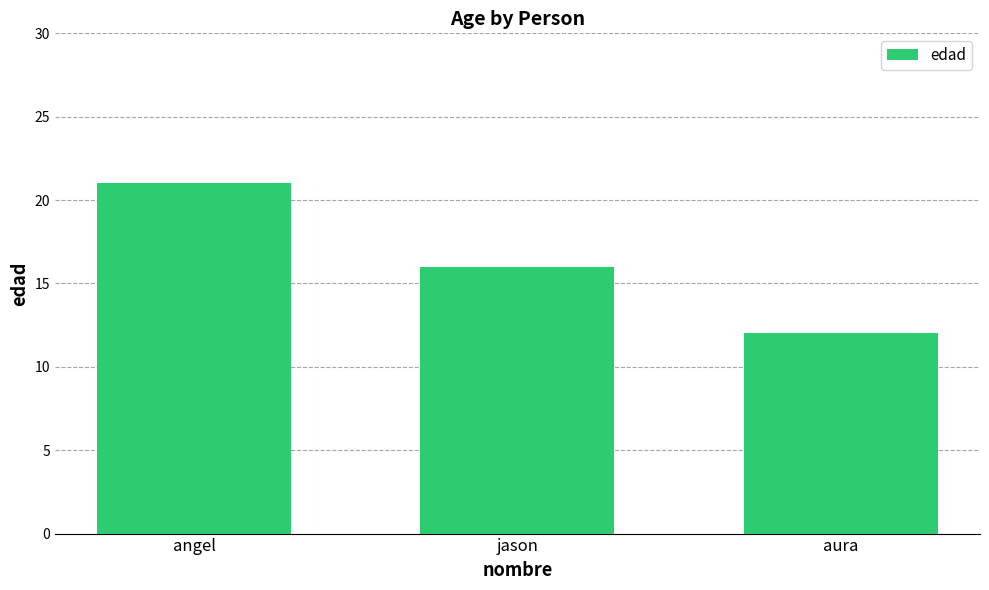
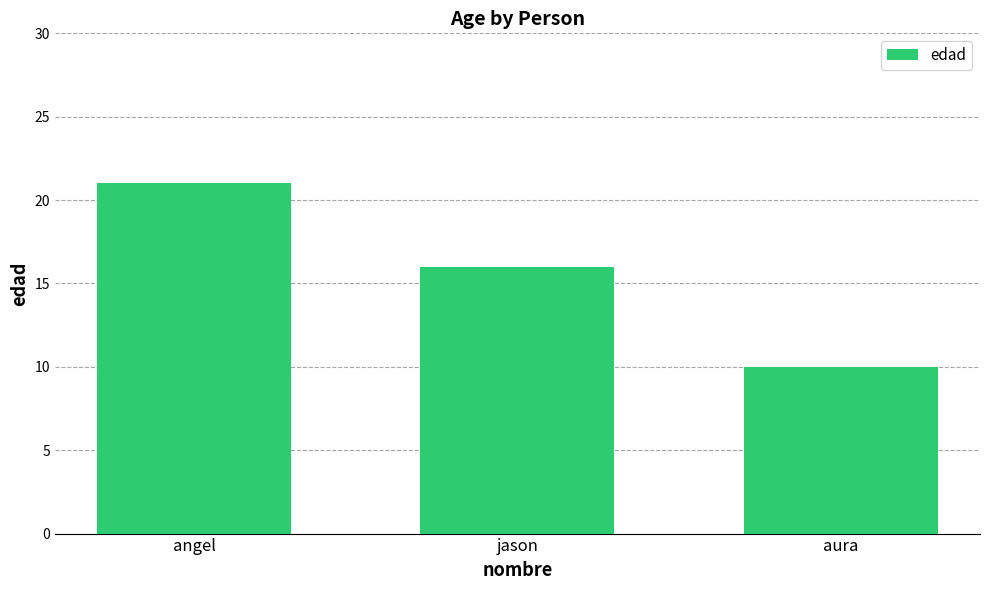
  {
    "angel": 21,
    "jason": 16,
-   "aura": 12
+   "aura": 10
  }
